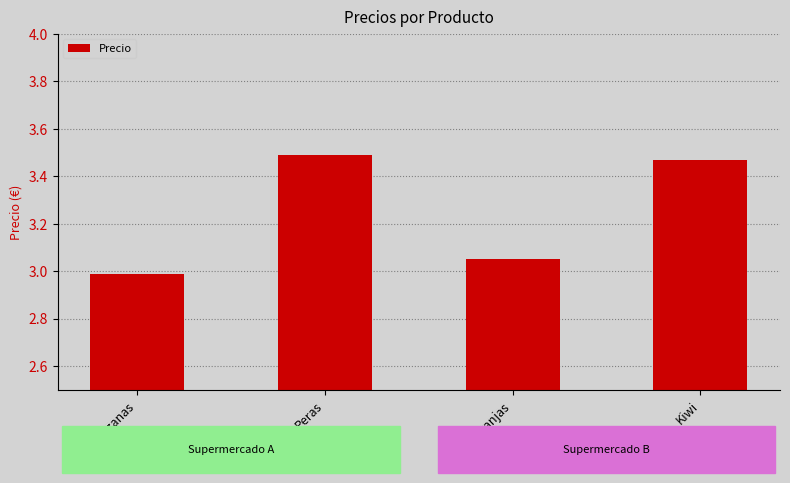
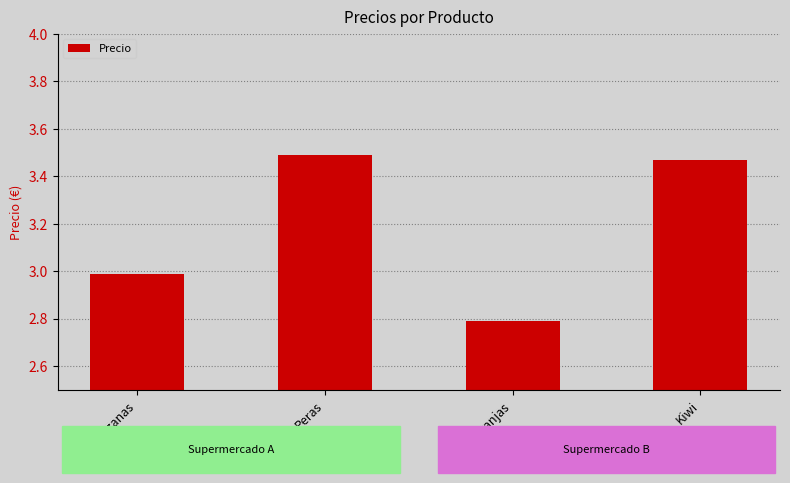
  {
    "Manzanas": 2.99,
    "Peras": 3.49,
-   "Naranjas": 3.05,
+   "Naranjas": 2.79,
    "Kiwi": 3.47
  }
